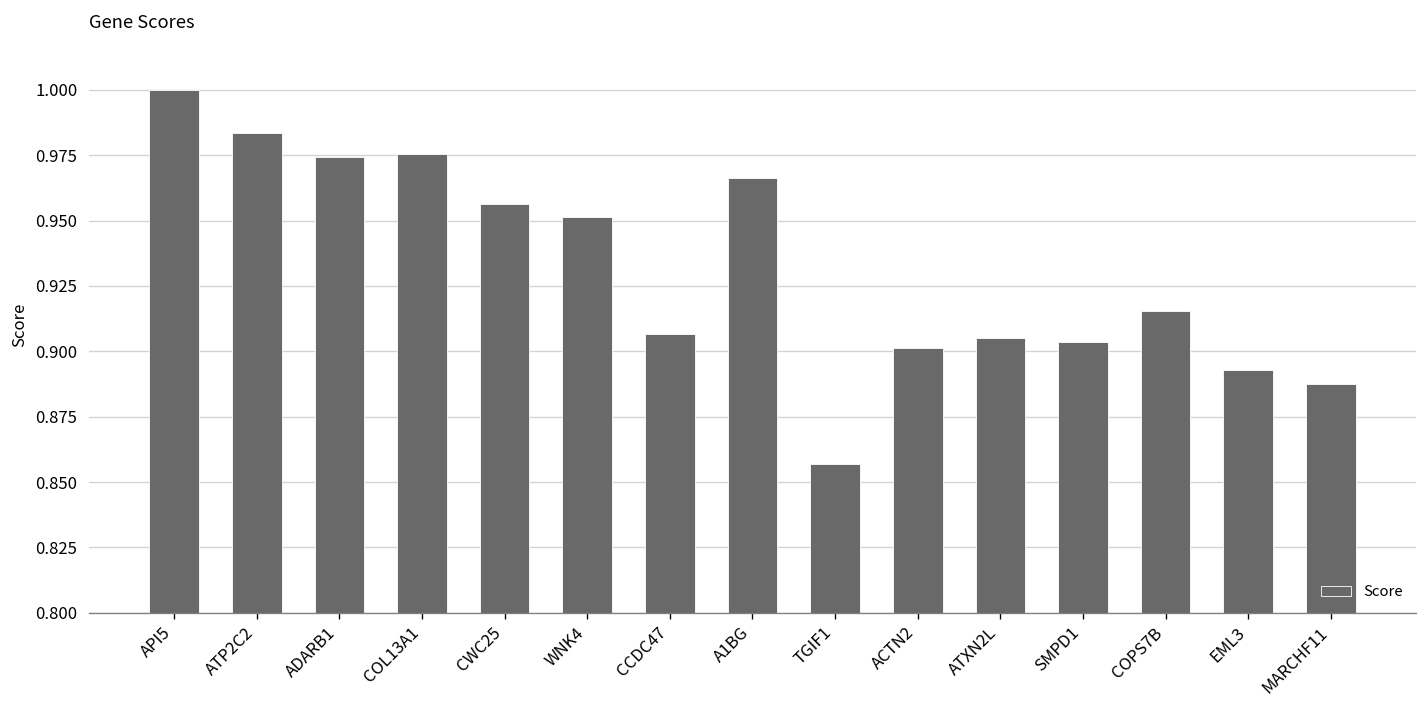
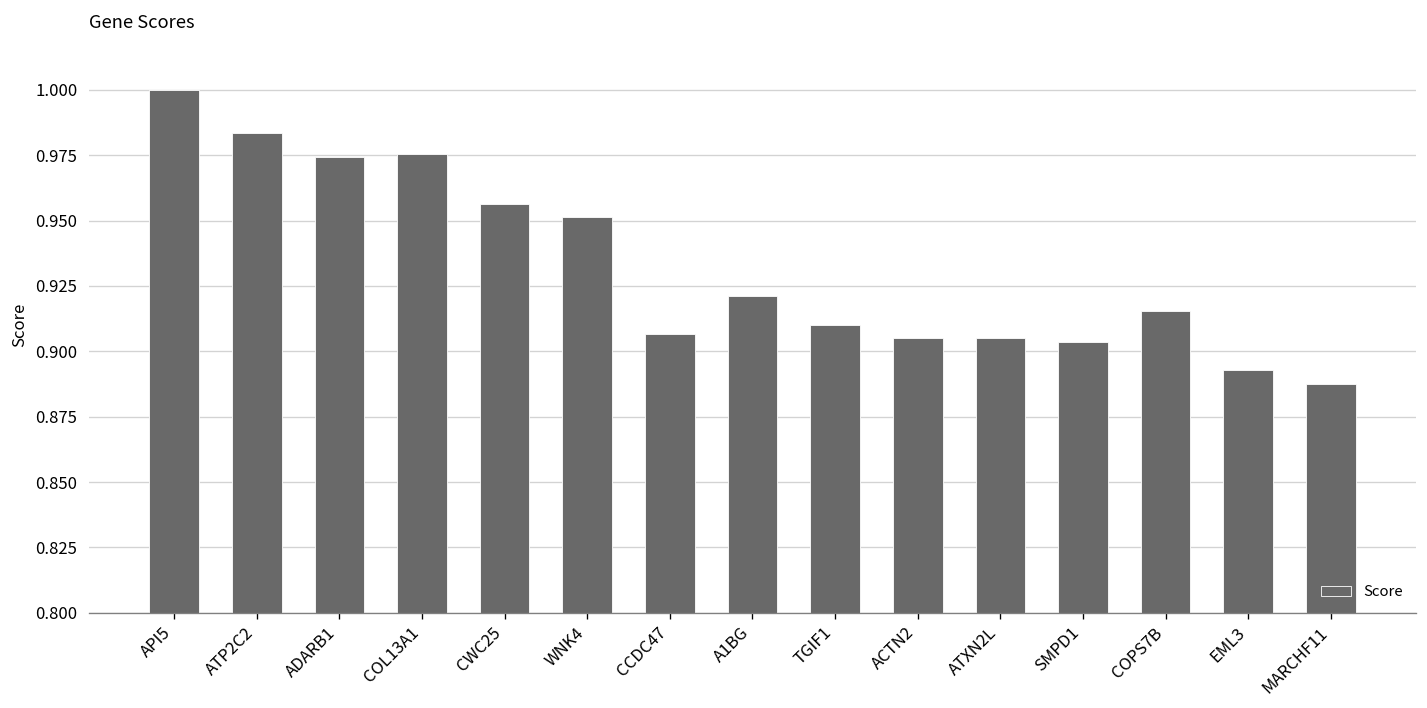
  {
    "API5": 1.000,
    "ATP2C2": 0.983,
    "ADARB1": 0.974,
    "COL13A1": 0.975,
    "CWC25": 0.956,
    "WNK4": 0.951,
    "CCDC47": 0.907,
-   "A1BG": 0.966,
-   "TGIF1": 0.857,
-   "ACTN2": 0.901,
+   "A1BG": 0.921,
+   "TGIF1": 0.910,
+   "ACTN2": 0.905,
    "ATXN2L": 0.905,
    "SMPD1": 0.903,
    "COPS7B": 0.916,
    "EML3": 0.893,
    "MARCHF11": 0.887
  }
